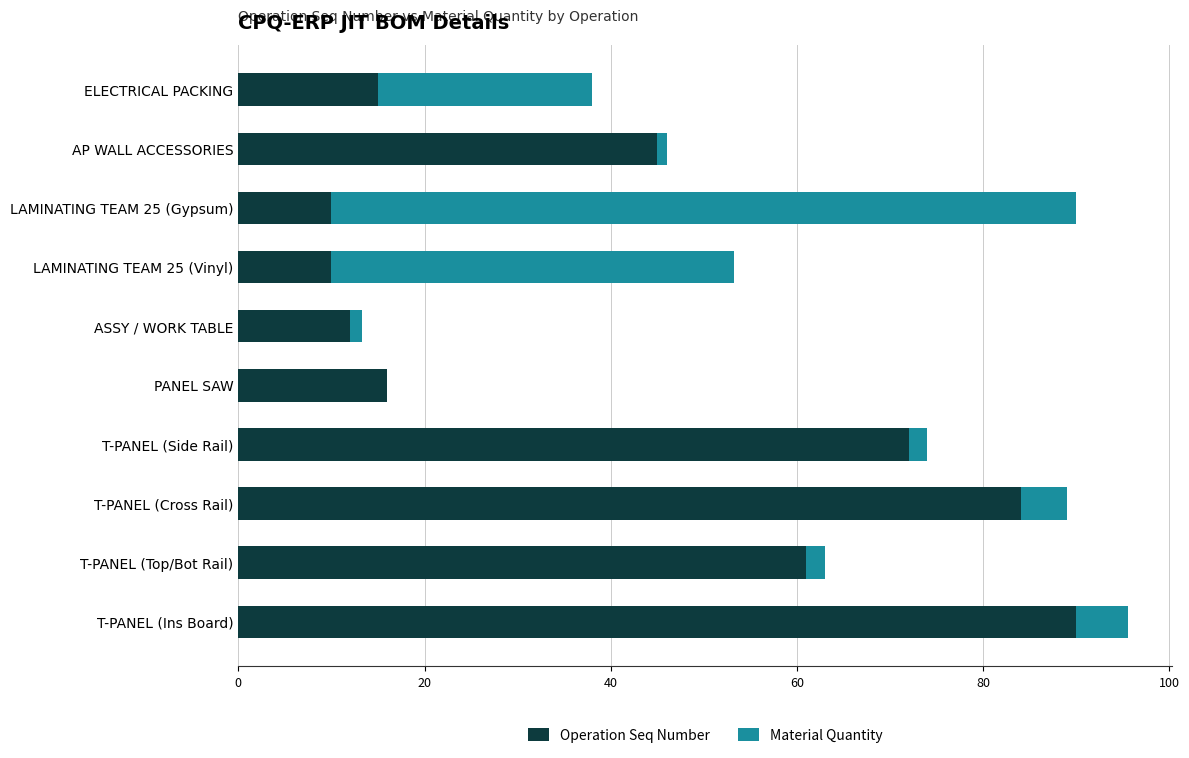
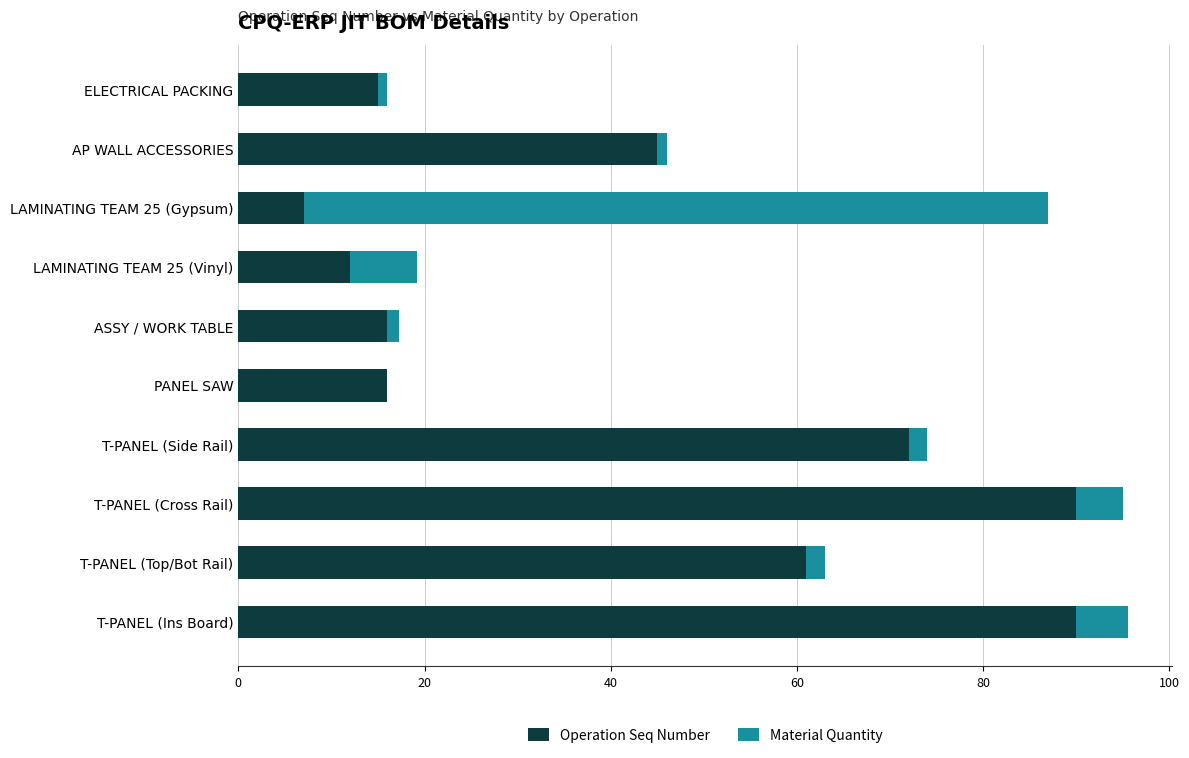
  {
    "Operation Seq Number": {
      "ELECTRICAL PACKING": 15,
      "AP WALL ACCESSORIES": 45,
-     "LAMINATING TEAM 25 (Gypsum)": 10,
-     "LAMINATING TEAM 25 (Vinyl)": 10,
-     "ASSY / WORK TABLE": 12,
+     "LAMINATING TEAM 25 (Gypsum)": 7,
+     "LAMINATING TEAM 25 (Vinyl)": 12,
+     "ASSY / WORK TABLE": 16,
      "PANEL SAW": 16,
      "T-PANEL (Side Rail)": 72,
-     "T-PANEL (Cross Rail)": 84,
+     "T-PANEL (Cross Rail)": 90,
      "T-PANEL (Top/Bot Rail)": 61,
      "T-PANEL (Ins Board)": 90
    },
    "Material Quantity": {
-     "ELECTRICAL PACKING": 23,
+     "ELECTRICAL PACKING": 1,
      "AP WALL ACCESSORIES": 1,
      "LAMINATING TEAM 25 (Gypsum)": 80,
-     "LAMINATING TEAM 25 (Vinyl)": 43,
+     "LAMINATING TEAM 25 (Vinyl)": 7,
      "ASSY / WORK TABLE": 1,
      "PANEL SAW": 0,
      "T-PANEL (Side Rail)": 2,
      "T-PANEL (Cross Rail)": 5,
      "T-PANEL (Top/Bot Rail)": 2,
      "T-PANEL (Ins Board)": 6
    }
  }
